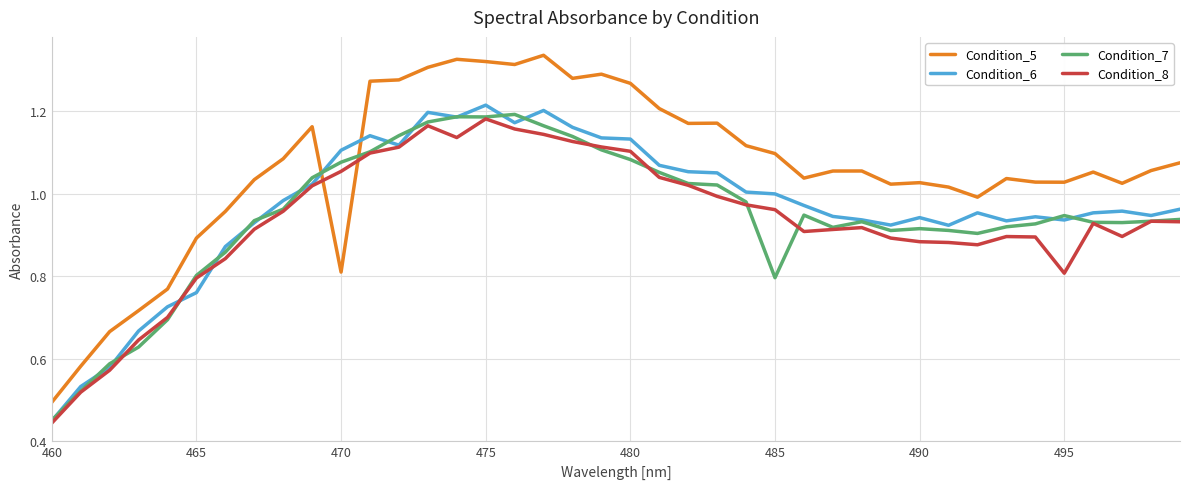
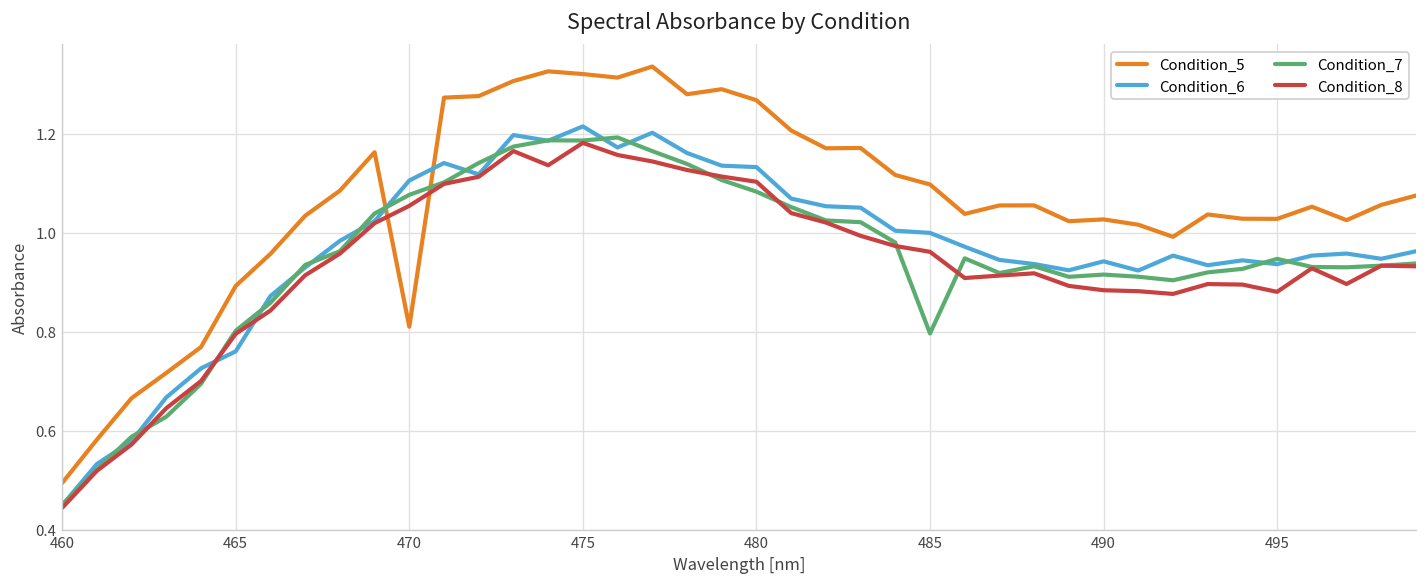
  {
    "Condition_5": {
      "460": 0.49,
      "465": 0.89,
      "470": 0.81,
      "475": 1.32,
      "480": 1.27,
      "485": 1.10,
      "490": 1.03,
      "495": 1.03
    },
    "Condition_6": {
      "465": 0.76,
      "470": 1.11,
      "475": 1.21,
      "480": 1.13,
      "485": 1.00,
      "490": 0.94,
      "495": 0.94
    },
    "Condition_7": {
      "465": 0.80,
      "470": 1.08,
      "480": 1.08,
      "485": 0.80,
      "490": 0.92,
      "495": 0.95
    },
    "Condition_8": {
      "465": 0.80,
      "470": 1.05,
      "480": 1.10,
      "485": 0.96,
      "490": 0.88,
-     "495": 0.81
+     "495": 0.88
    }
  }
